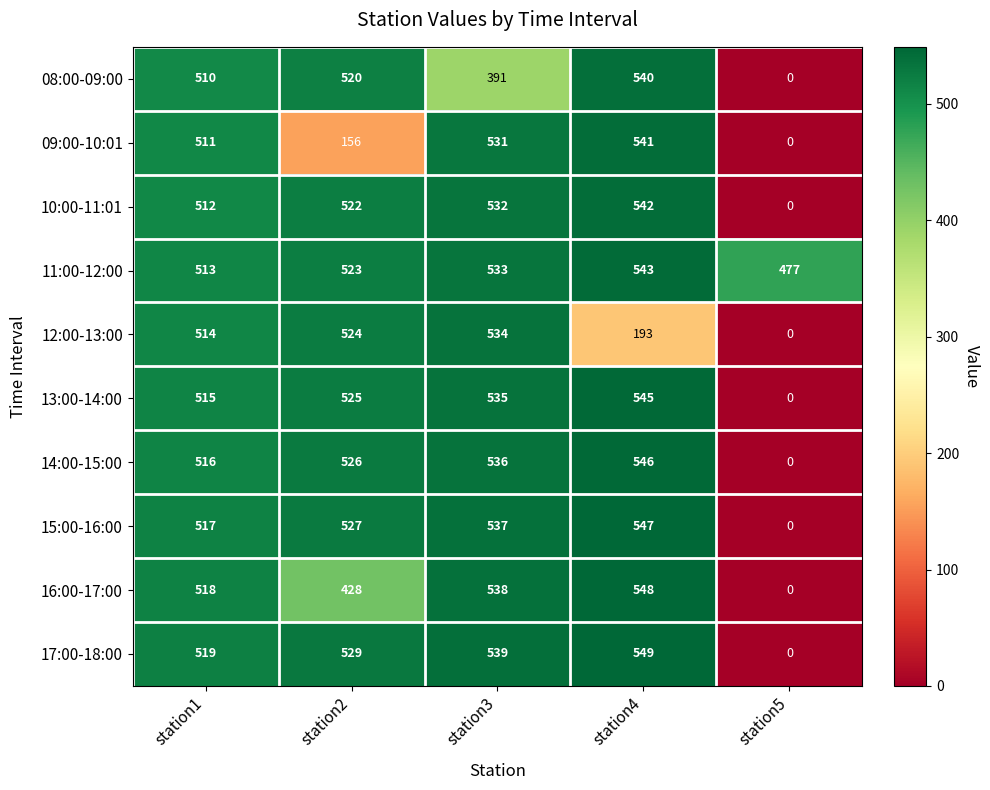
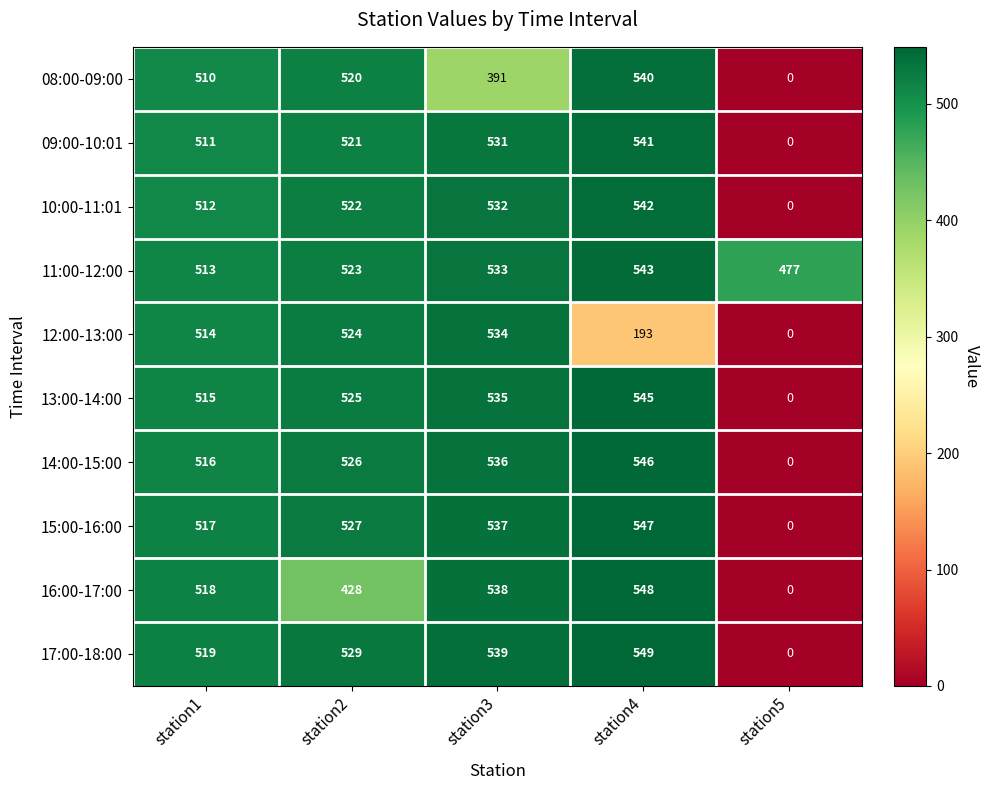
  {
    "08:00-09:00": {
      "station1": 510,
      "station2": 520,
      "station3": 391,
      "station4": 540,
      "station5": 0
    },
    "09:00-10:01": {
      "station1": 511,
-     "station2": 156,
+     "station2": 521,
      "station3": 531,
      "station4": 541,
      "station5": 0
    },
    "10:00-11:01": {
      "station1": 512,
      "station2": 522,
      "station3": 532,
      "station4": 542,
      "station5": 0
    },
    "11:00-12:00": {
      "station1": 513,
      "station2": 523,
      "station3": 533,
      "station4": 543,
      "station5": 477
    },
    "12:00-13:00": {
      "station1": 514,
      "station2": 524,
      "station3": 534,
      "station4": 193,
      "station5": 0
    },
    "13:00-14:00": {
      "station1": 515,
      "station2": 525,
      "station3": 535,
      "station4": 545,
      "station5": 0
    },
    "14:00-15:00": {
      "station1": 516,
      "station2": 526,
      "station3": 536,
      "station4": 546,
      "station5": 0
    },
    "15:00-16:00": {
      "station1": 517,
      "station2": 527,
      "station3": 537,
      "station4": 547,
      "station5": 0
    },
    "16:00-17:00": {
      "station1": 518,
      "station2": 428,
      "station3": 538,
      "station4": 548,
      "station5": 0
    },
    "17:00-18:00": {
      "station1": 519,
      "station2": 529,
      "station3": 539,
      "station4": 549,
      "station5": 0
    }
  }
